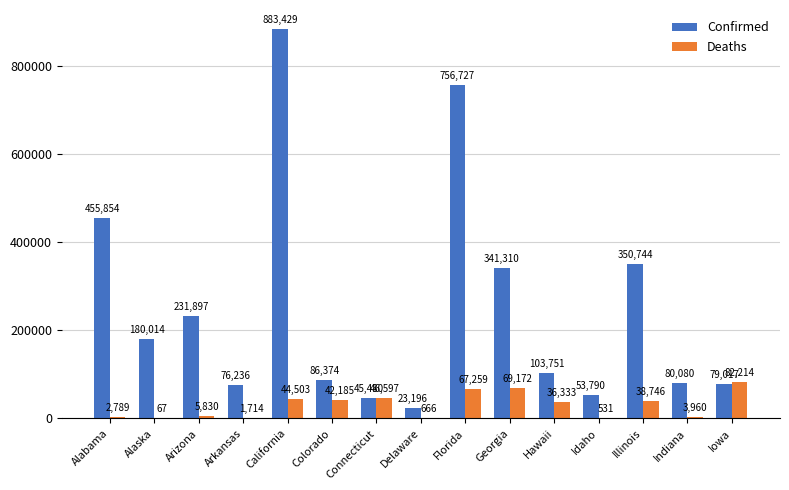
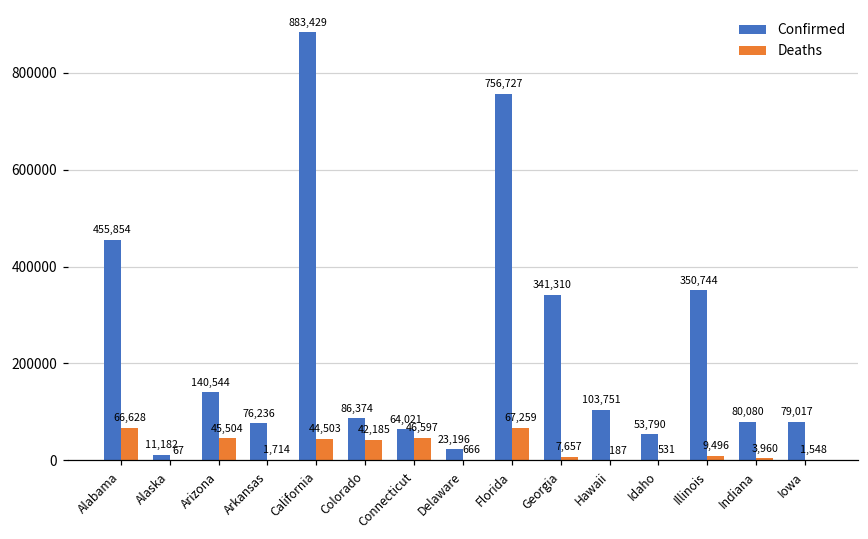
  {
    "Confirmed": {
      "Alabama": "455,854",
-     "Alaska": "180,014",
-     "Arizona": "231,897",
+     "Alaska": "11,182",
+     "Arizona": "140,544",
      "Arkansas": "76,236",
      "California": "883,429",
      "Colorado": "86,374",
-     "Connecticut": "45,480",
+     "Connecticut": "64,021",
      "Delaware": "23,196",
      "Florida": "756,727",
      "Georgia": "341,310",
      "Hawaii": "103,751",
      "Idaho": "53,790",
      "Illinois": "350,744",
      "Indiana": "80,080",
      "Iowa": "79,017"
    },
    "Deaths": {
-     "Alabama": "2,789",
-     "Arizona": "5,830",
+     "Alabama": "66,628",
+     "Arizona": "45,504",
      "Arkansas": "1,714",
      "California": "44,503",
      "Colorado": "42,185",
      "Connecticut": "46,597",
      "Delaware": "666",
      "Florida": "67,259",
-     "Georgia": "69,172",
-     "Hawaii": "36,333",
+     "Georgia": "7,657",
+     "Hawaii": "187",
      "Idaho": "531",
-     "Illinois": "38,746",
+     "Illinois": "9,496",
      "Indiana": "3,960",
-     "Iowa": "82,214"
+     "Iowa": "1,548"
    }
  }
